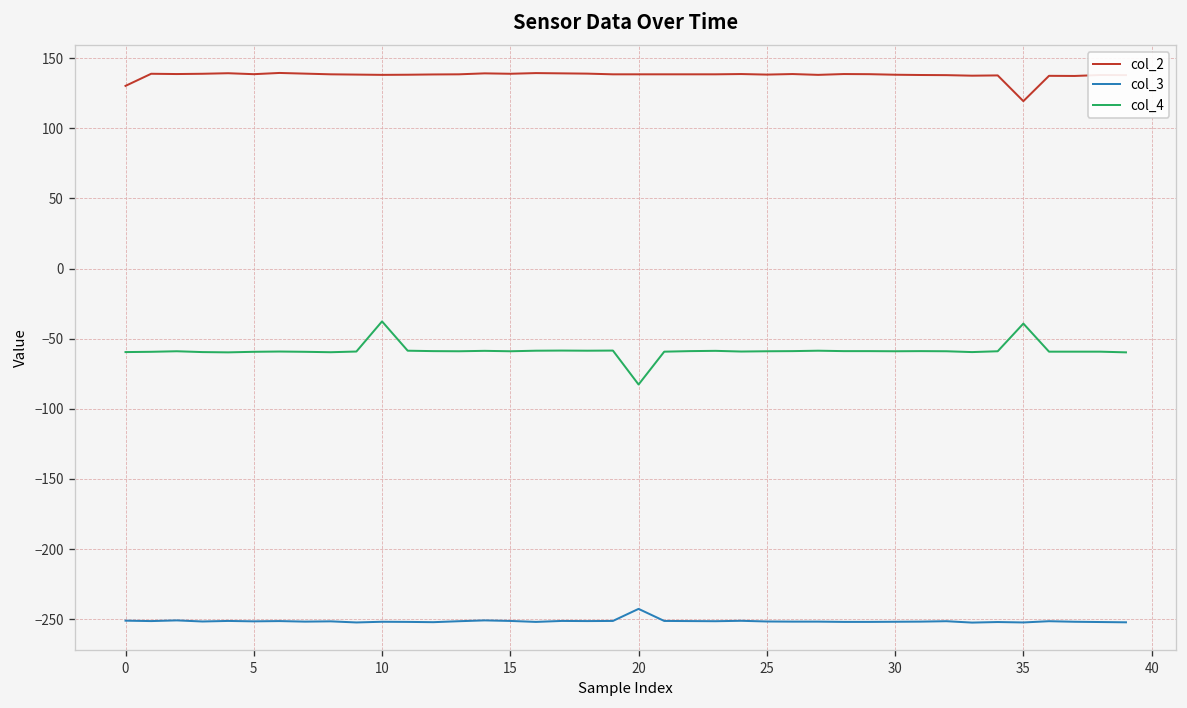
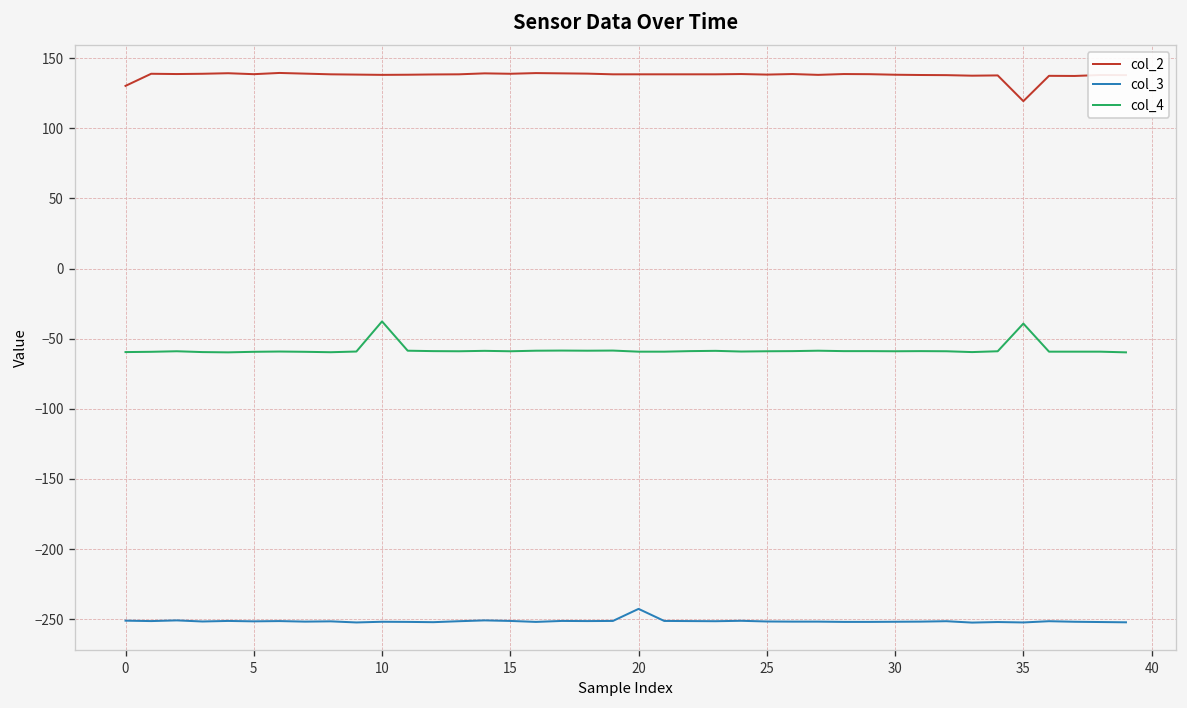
  {
    "col_2": {
      "0": 130,
      "5": 139,
      "10": 138,
      "15": 139,
      "20": 138,
      "25": 138,
      "30": 138,
      "35": 119
    },
    "col_3": {
      "0": -251,
      "5": -252,
      "10": -252,
      "15": -251,
      "20": -243,
      "25": -252,
      "30": -252,
      "35": -252
    },
    "col_4": {
      "0": -60,
      "5": -59,
      "10": -38,
      "15": -59,
-     "20": -83,
+     "20": -59,
      "25": -59,
      "30": -59,
      "35": -39
    }
  }
